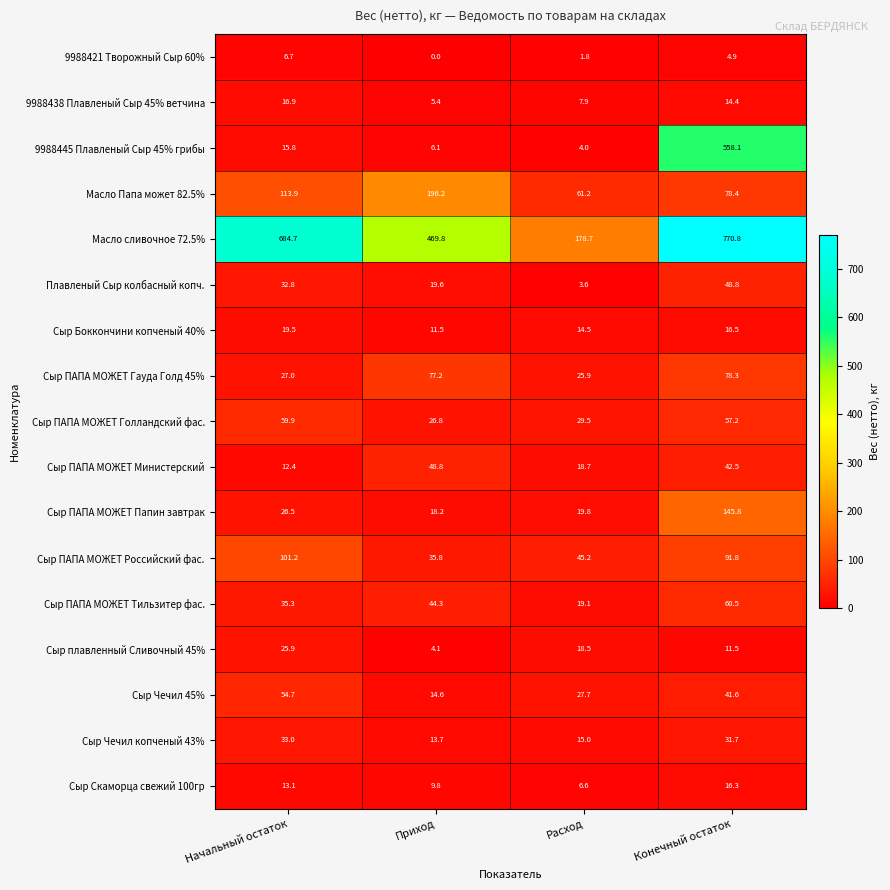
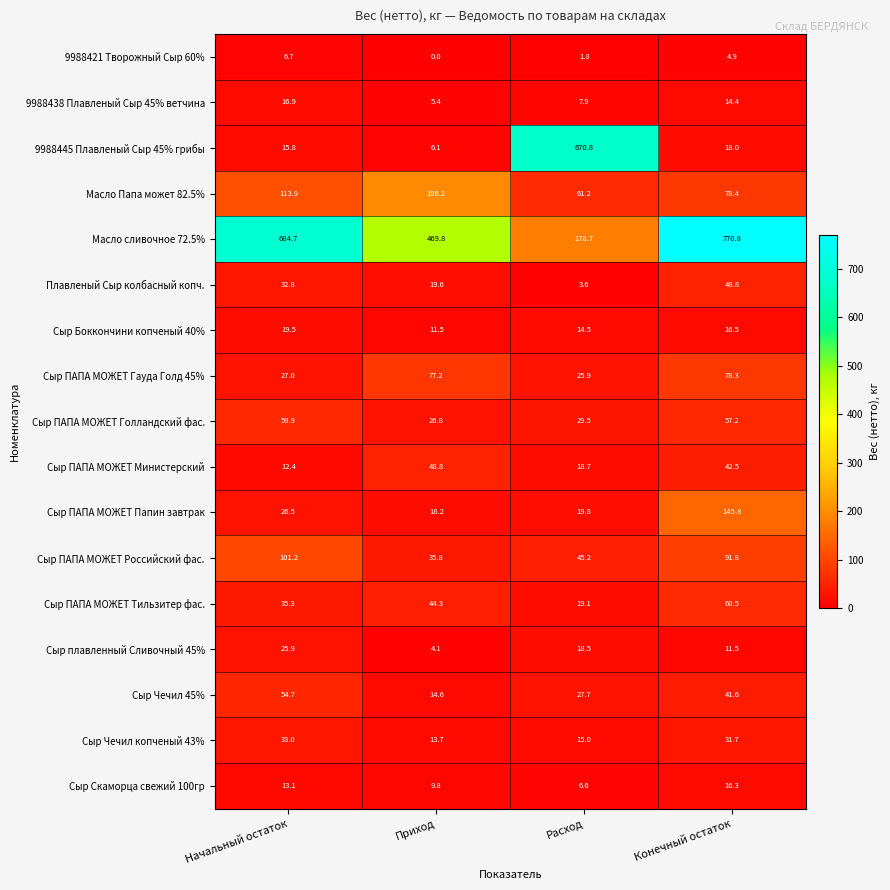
  {
    "9988421 Творожный Сыр 60%": {
      "Начальный остаток": 6.7,
      "Приход": 0.0,
      "Расход": 1.8,
      "Конечный остаток": 4.9
    },
    "9988438 Плавленый Сыр 45% ветчина": {
      "Начальный остаток": 16.9,
      "Приход": 5.4,
      "Расход": 7.9,
      "Конечный остаток": 14.4
    },
    "9988445 Плавленый Сыр 45% грибы": {
      "Начальный остаток": 15.8,
      "Приход": 6.1,
-     "Расход": 4.0,
-     "Конечный остаток": 558.1
+     "Расход": 670.8,
+     "Конечный остаток": 18.0
    },
    "Масло Папа может 82.5%": {
      "Начальный остаток": 113.9,
      "Приход": 196.2,
      "Расход": 61.2,
      "Конечный остаток": 78.4
    },
    "Масло сливочное 72.5%": {
      "Начальный остаток": 684.7,
      "Приход": 469.8,
      "Расход": 178.7,
      "Конечный остаток": 770.8
    },
    "Плавленый Сыр колбасный копч.": {
      "Начальный остаток": 32.8,
      "Приход": 19.6,
      "Расход": 3.6,
      "Конечный остаток": 48.8
    },
    "Сыр Боккончини копченый 40%": {
      "Начальный остаток": 19.5,
      "Приход": 11.5,
      "Расход": 14.5,
      "Конечный остаток": 16.5
    },
    "Сыр ПАПА МОЖЕТ Гауда Голд 45%": {
      "Начальный остаток": 27.0,
      "Приход": 77.2,
      "Расход": 25.9,
      "Конечный остаток": 78.3
    },
    "Сыр ПАПА МОЖЕТ Голландский фас.": {
      "Начальный остаток": 59.9,
      "Приход": 26.8,
      "Расход": 29.5,
      "Конечный остаток": 57.2
    },
    "Сыр ПАПА МОЖЕТ Министерский": {
      "Начальный остаток": 12.4,
      "Приход": 48.8,
      "Расход": 18.7,
      "Конечный остаток": 42.5
    },
    "Сыр ПАПА МОЖЕТ Папин завтрак": {
      "Начальный остаток": 26.5,
      "Приход": 18.2,
      "Расход": 19.8,
      "Конечный остаток": 145.8
    },
    "Сыр ПАПА МОЖЕТ Российский фас.": {
      "Начальный остаток": 101.2,
      "Приход": 35.8,
      "Расход": 45.2,
      "Конечный остаток": 91.8
    },
    "Сыр ПАПА МОЖЕТ Тильзитер фас.": {
      "Начальный остаток": 35.3,
      "Приход": 44.3,
      "Расход": 19.1,
      "Конечный остаток": 60.5
    },
    "Сыр плавленный Сливочный 45%": {
      "Начальный остаток": 25.9,
      "Приход": 4.1,
      "Расход": 18.5,
      "Конечный остаток": 11.5
    },
    "Сыр Чечил 45%": {
      "Начальный остаток": 54.7,
      "Приход": 14.6,
      "Расход": 27.7,
      "Конечный остаток": 41.6
    },
    "Сыр Чечил копченый 43%": {
      "Начальный остаток": 33.0,
      "Приход": 13.7,
      "Расход": 15.0,
      "Конечный остаток": 31.7
    },
    "Сыр Скаморца свежий 100гр": {
      "Начальный остаток": 13.1,
      "Приход": 9.8,
      "Расход": 6.6,
      "Конечный остаток": 16.3
    }
  }
